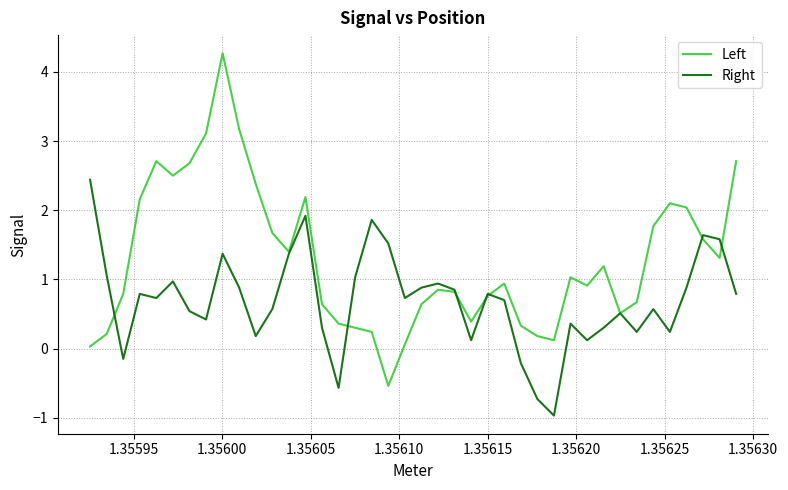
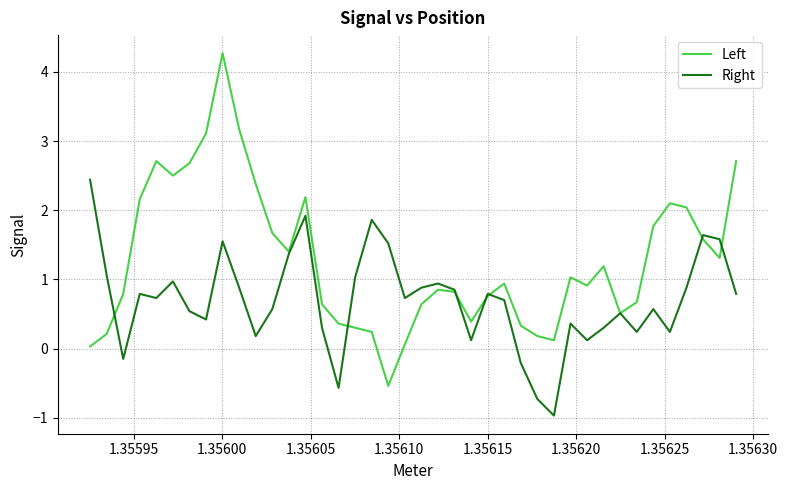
  {
    "Left": {
      "1.35600": 4.3
    },
    "Right": {
-     "1.35600": 1.4
+     "1.35600": 1.6
    }
  }
